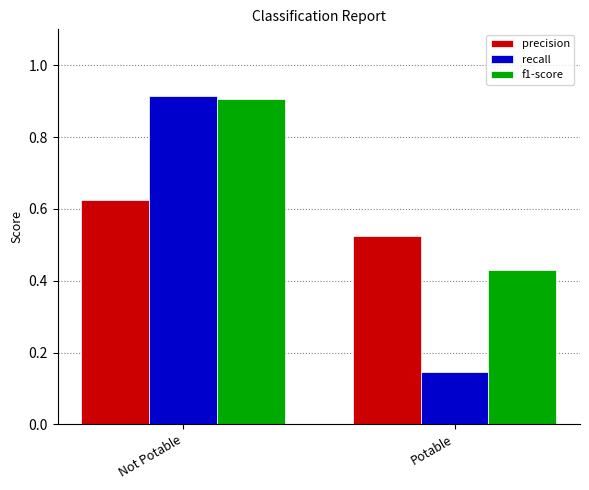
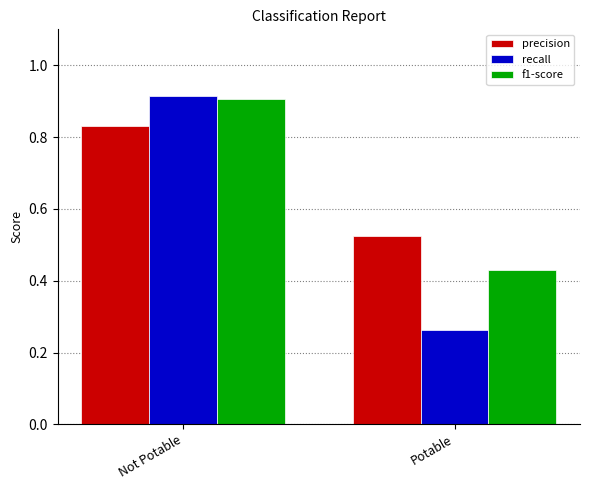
  {
    "precision": {
-     "Not Potable": 0.63,
+     "Not Potable": 0.83,
      "Potable": 0.53
    },
    "recall": {
      "Not Potable": 0.91,
-     "Potable": 0.15
+     "Potable": 0.26
    },
    "f1-score": {
      "Not Potable": 0.91,
      "Potable": 0.43
    }
  }
